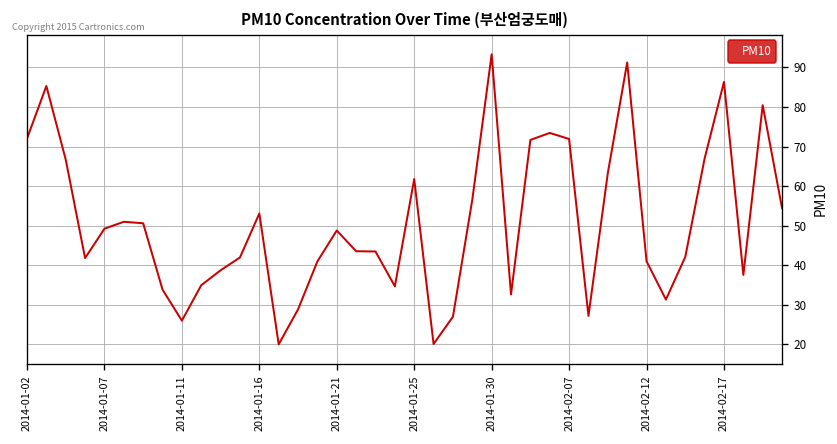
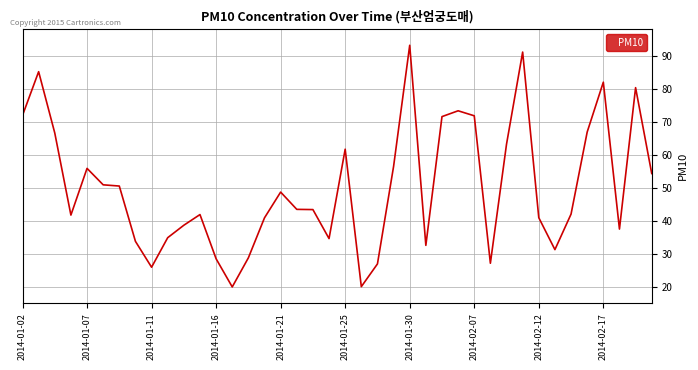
  {
    "2014-01-02": 72,
-   "2014-01-07": 49,
+   "2014-01-07": 56,
    "2014-01-11": 26,
-   "2014-01-16": 53,
+   "2014-01-16": 28,
    "2014-01-21": 49,
    "2014-01-25": 62,
    "2014-01-30": 93,
    "2014-02-07": 72,
    "2014-02-12": 41,
-   "2014-02-17": 86
+   "2014-02-17": 82
  }
